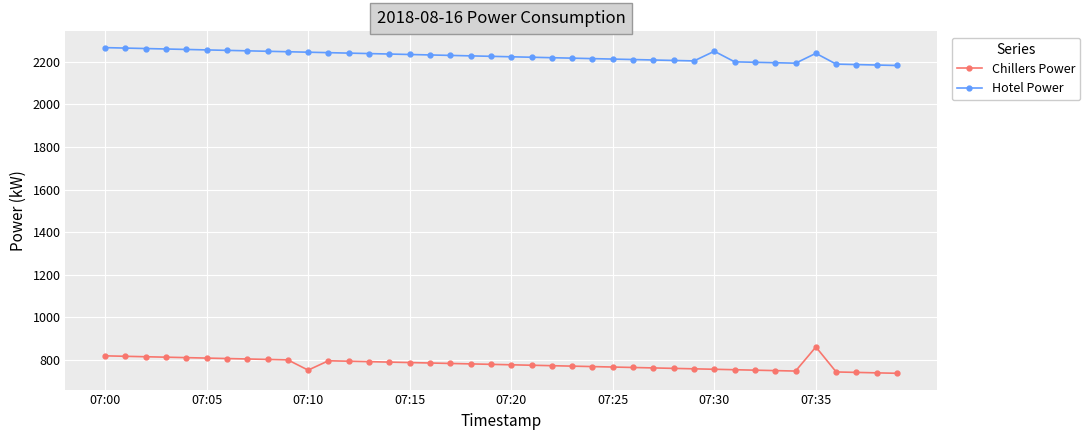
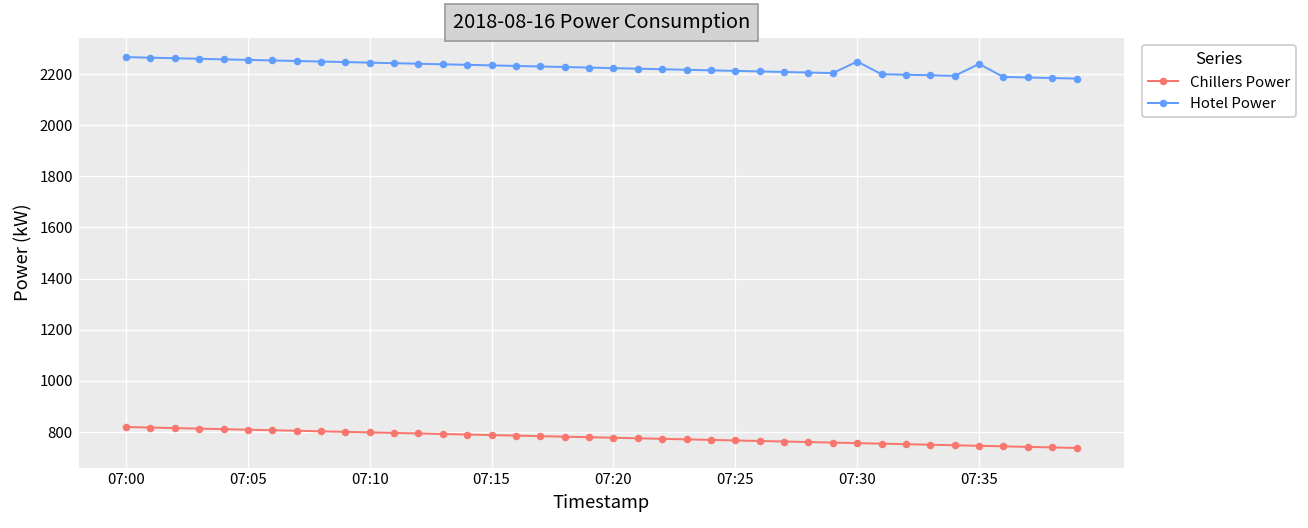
  {
    "Chillers Power": {
      "07:00": 820,
      "07:05": 810,
-     "07:10": 750,
+     "07:10": 800,
      "07:15": 790,
      "07:20": 780,
      "07:25": 770,
      "07:30": 760,
-     "07:35": 860
+     "07:35": 750
    },
    "Hotel Power": {
      "07:00": 2270,
      "07:05": 2260,
      "07:10": 2240,
      "07:15": 2230,
      "07:20": 2220,
      "07:25": 2210,
      "07:30": 2250,
      "07:35": 2240
    }
  }
